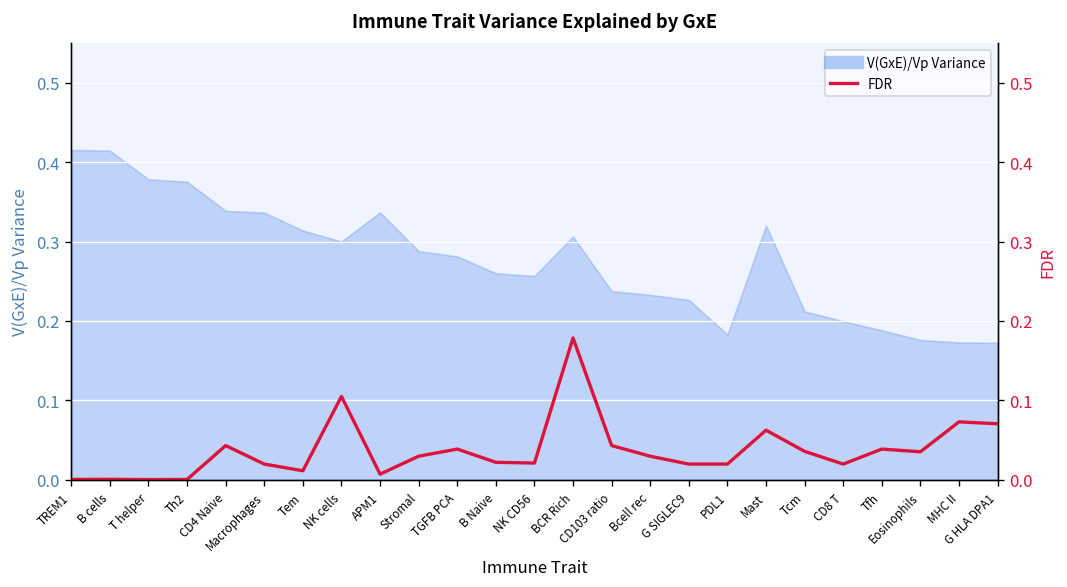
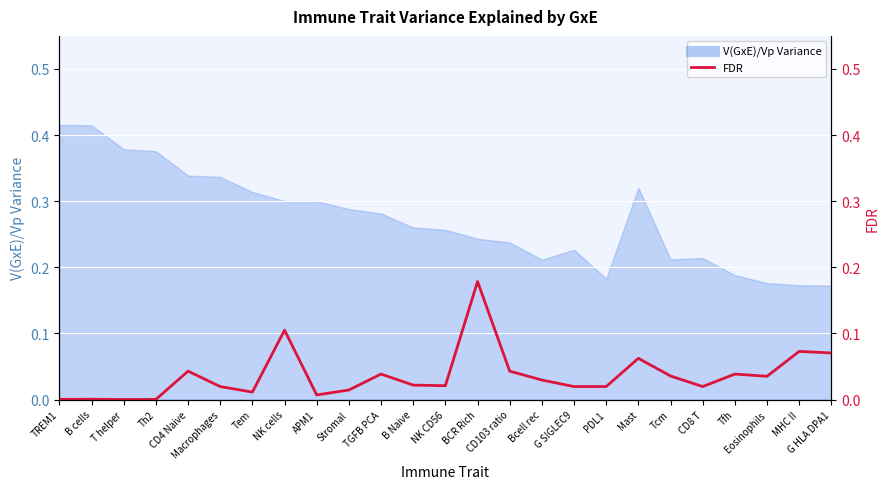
  {
    "V(GxE)/Vp Variance": {
      "TREM1": 0.42,
      "B cells": 0.41,
      "T helper": 0.38,
      "Th2": 0.38,
      "CD4 Naive": 0.34,
      "Macrophages": 0.34,
      "Tem": 0.31,
      "NK cells": 0.30,
-     "APM1": 0.34,
+     "APM1": 0.30,
      "Stromal": 0.29,
      "TGFB PCA": 0.28,
      "B Naive": 0.26,
      "NK CD56": 0.26,
-     "BCR Rich": 0.31,
+     "BCR Rich": 0.24,
      "CD103 ratio": 0.24,
-     "Bcell rec": 0.23,
+     "Bcell rec": 0.21,
      "G SIGLEC9": 0.23,
      "PDL1": 0.18,
      "Mast": 0.32,
      "Tcm": 0.21,
-     "CD8 T": 0.20,
+     "CD8 T": 0.21,
      "Tfh": 0.19,
      "Eosinophils": 0.18,
      "MHC II": 0.17,
      "G HLA DPA1": 0.17
    },
    "FDR": {
      "TREM1": 0.00,
      "B cells": 0.00,
      "T helper": 0.00,
      "Th2": 0.00,
      "CD4 Naive": 0.04,
      "Macrophages": 0.02,
      "Tem": 0.01,
      "NK cells": 0.10,
      "APM1": 0.01,
-     "Stromal": 0.03,
+     "Stromal": 0.01,
      "TGFB PCA": 0.04,
      "B Naive": 0.02,
      "NK CD56": 0.02,
      "BCR Rich": 0.18,
      "CD103 ratio": 0.04,
      "Bcell rec": 0.03,
      "G SIGLEC9": 0.02,
      "PDL1": 0.02,
      "Mast": 0.06,
      "Tcm": 0.04,
      "CD8 T": 0.02,
      "Tfh": 0.04,
      "Eosinophils": 0.04,
      "MHC II": 0.07,
      "G HLA DPA1": 0.07
    }
  }
